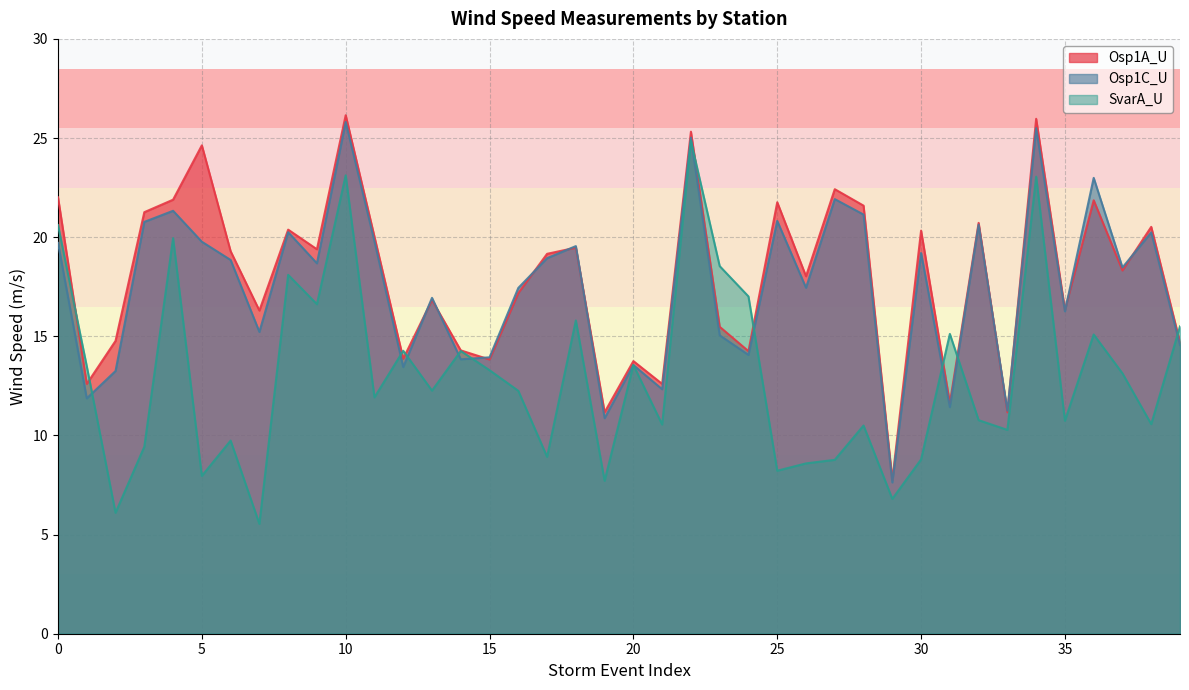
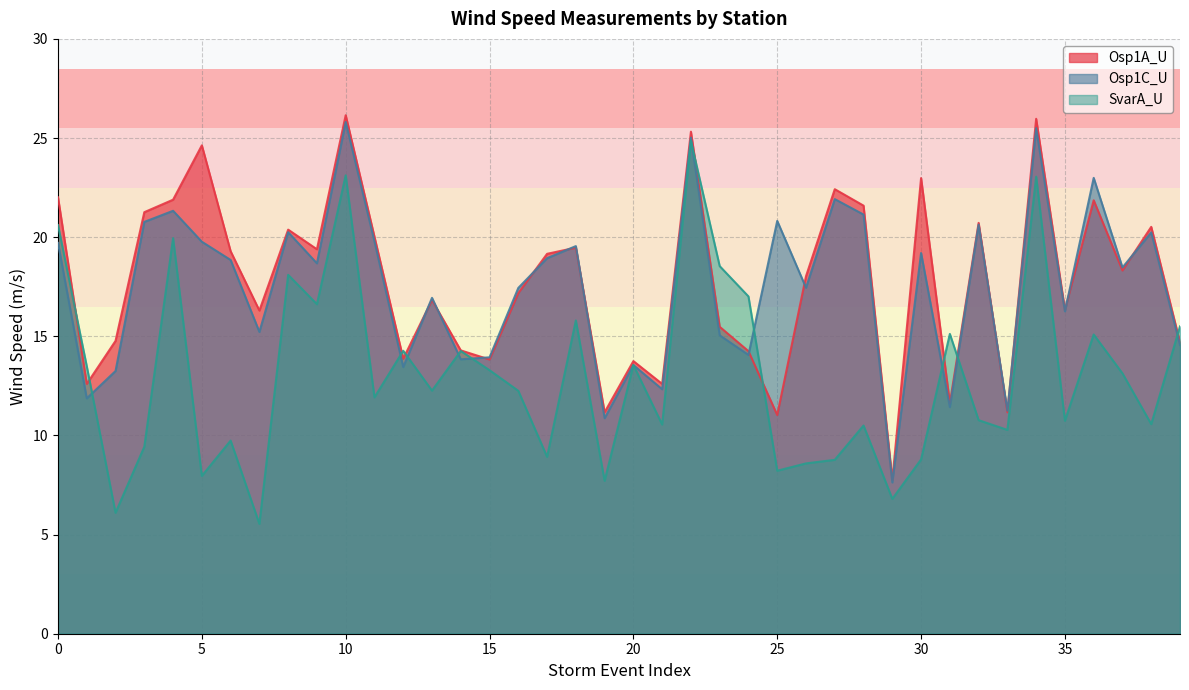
  {
    "Osp1A_U": {
      "0": 22.0,
      "5": 24.6,
      "10": 26.2,
      "20": 13.8,
-     "25": 21.8,
-     "30": 20.3
+     "25": 11.0,
+     "30": 23.0
    }
  }
